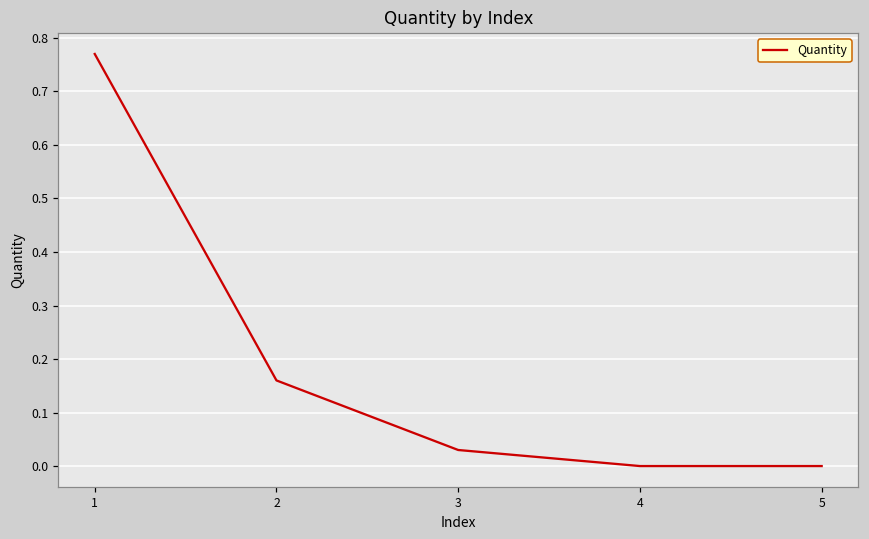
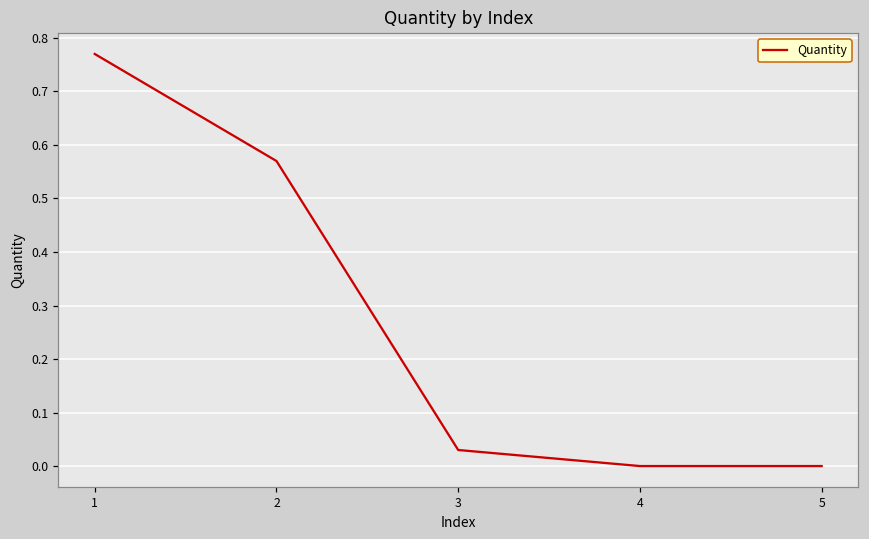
  {
    "1": 0.77,
-   "2": 0.16,
+   "2": 0.57,
    "3": 0.03,
    "4": 0.00,
    "5": 0.00
  }
